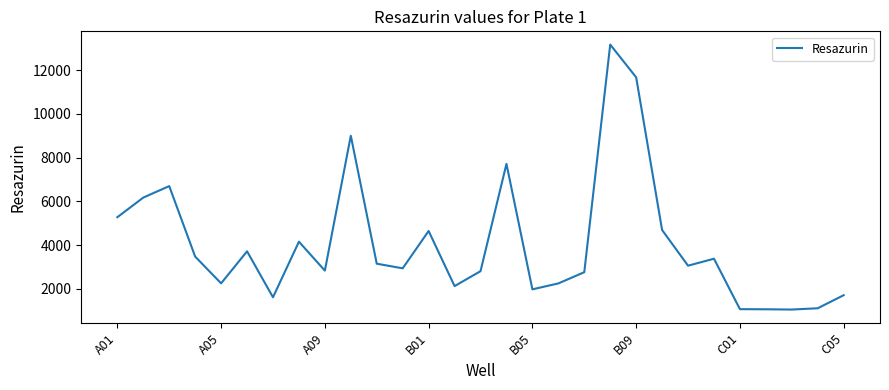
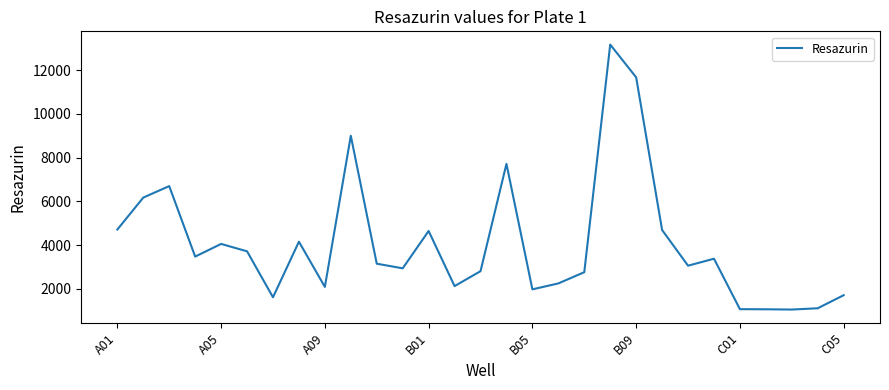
  {
-   "A01": 5300,
-   "A05": 2200,
-   "A09": 2800,
+   "A01": 4700,
+   "A05": 4100,
+   "A09": 2100,
    "B01": 4600,
    "B05": 2000,
    "B09": 11700,
    "C01": 1100,
    "C05": 1700
  }
